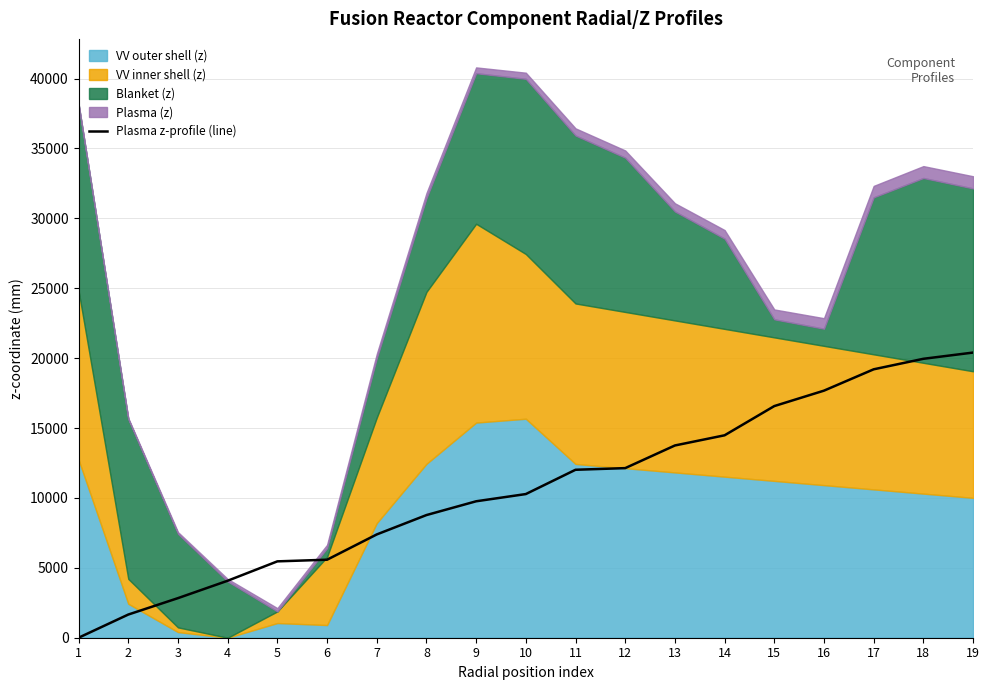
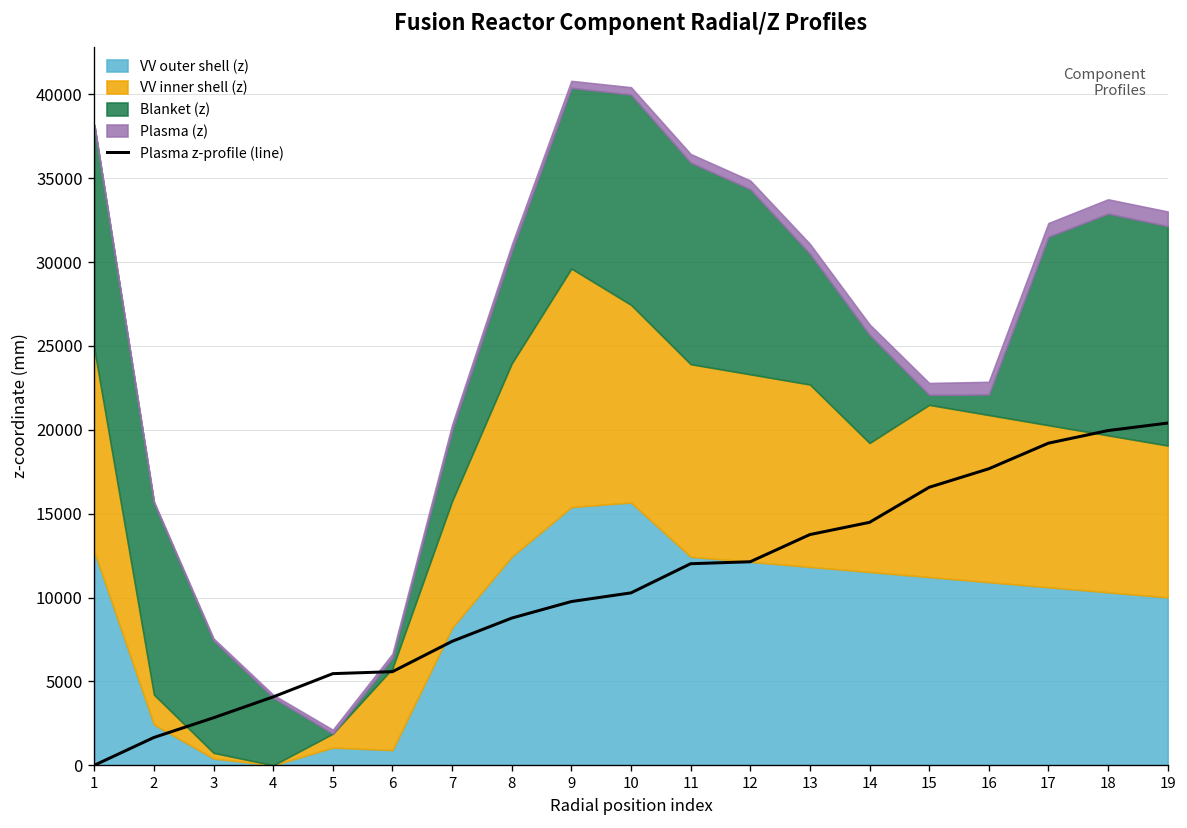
  {
    "Plasma z-profile (line)": {
      "1": 0,
      "2": 1700,
      "3": 2800,
      "5": 5500,
      "6": 5600,
      "7": 7400,
      "8": 8800,
      "9": 9800,
      "10": 10300,
      "11": 12000,
      "13": 13800,
      "14": 14500,
      "15": 16600,
      "16": 17700,
      "17": 19200,
      "18": 20000,
      "19": 20400
    },
    "VV outer shell (z)": {
      "1": 12700,
      "2": 2400,
      "3": 400,
      "5": 1100,
      "6": 900,
      "7": 8200,
      "8": 12400,
      "9": 15400,
      "10": 15700,
      "11": 12400,
      "13": 11800,
      "14": 11500,
      "15": 11200,
      "16": 10900,
      "17": 10600,
      "18": 10300,
      "19": 10000
    },
    "VV inner shell (z)": {
      "1": 12100,
      "2": 1800,
      "3": 300,
      "6": 4900,
      "7": 7600,
-     "8": 12300,
+     "8": 11500,
      "9": 14200,
      "10": 11800,
      "11": 11500,
      "12": 11200,
      "13": 10900,
-     "14": 10600,
+     "14": 7700,
      "15": 10300,
      "16": 10000,
      "17": 9700,
      "18": 9400,
      "19": 9100
    },
    "Blanket (z)": {
      "6": 600,
      "7": 4200,
      "8": 6700,
      "9": 10800,
      "10": 12500,
      "11": 12000,
      "12": 11000,
      "13": 7800,
      "14": 6500,
-     "15": 1300,
+     "15": 600,
      "16": 1200,
      "17": 11200,
      "18": 13200,
      "19": 13100
    },
    "Plasma (z)": {
      "5": 200,
      "6": 200,
      "7": 300,
      "8": 400,
      "9": 400,
      "10": 400,
      "11": 500,
      "12": 500,
      "13": 600,
      "14": 600,
      "15": 700,
      "16": 800,
      "17": 800,
      "18": 800,
      "19": 900
    }
  }
